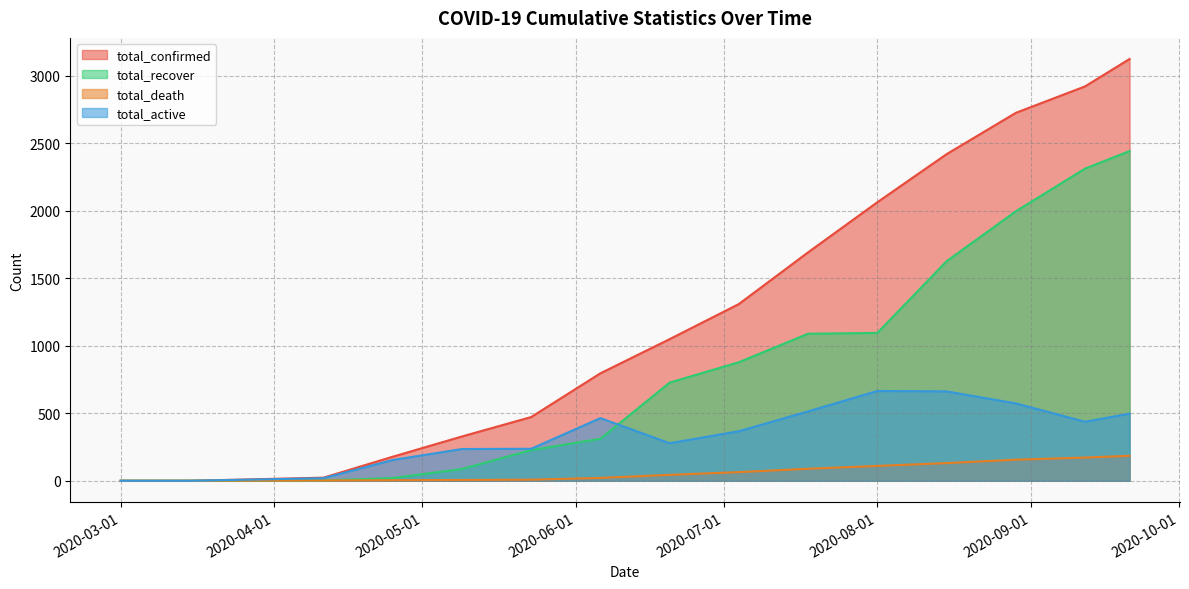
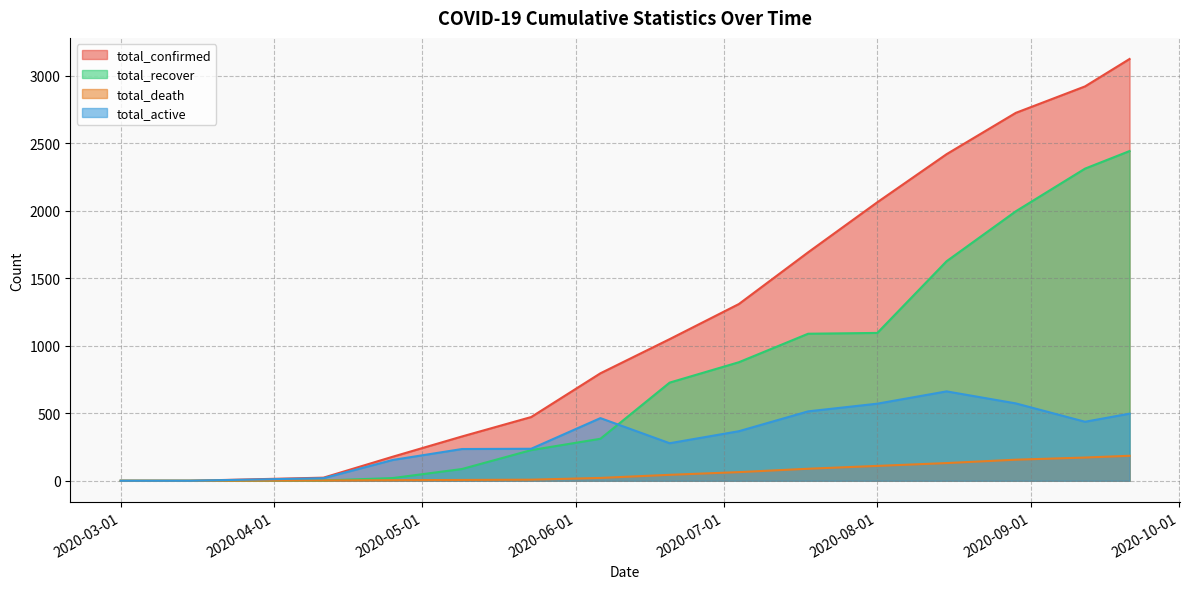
  {
    "total_recover": {
      "2020-08-01": 1100
    },
    "total_active": {
-     "2020-08-01": 670
+     "2020-08-01": 570
    }
  }
